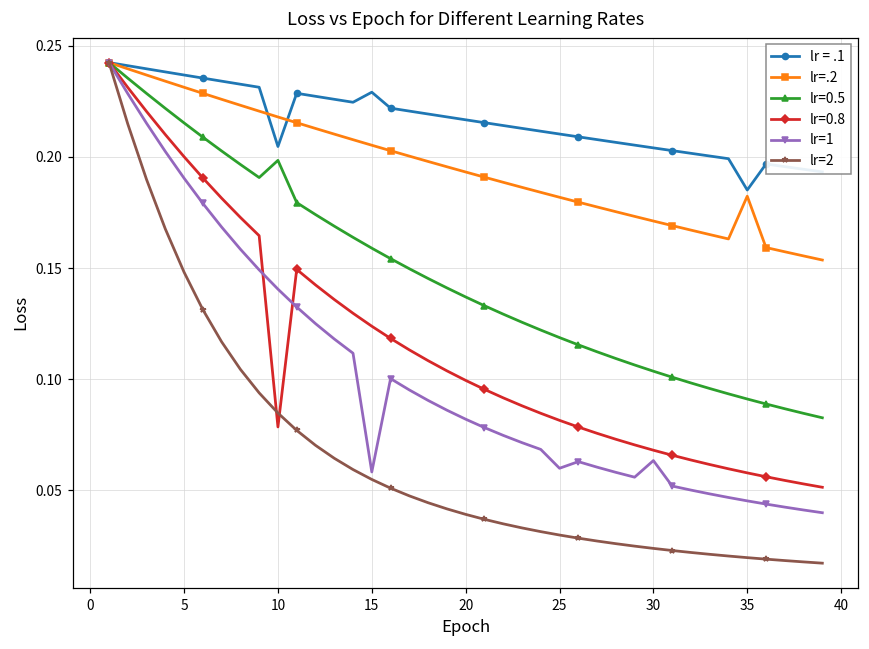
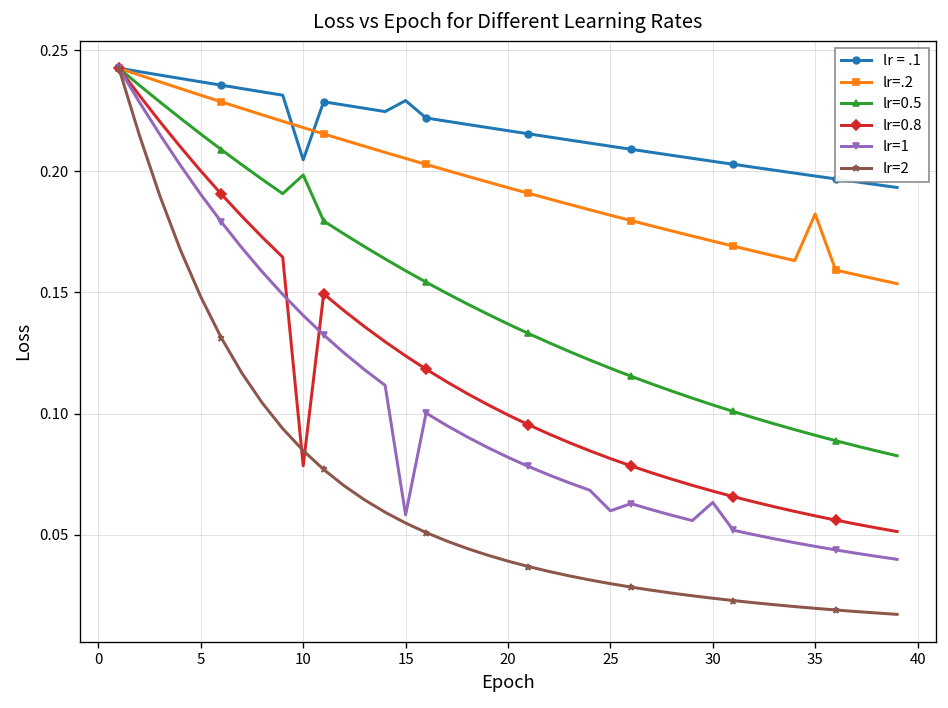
  {
    "lr = .1": {
      "5": 0.237,
      "10": 0.205,
      "15": 0.229,
      "20": 0.217,
      "25": 0.210,
      "30": 0.204,
-     "35": 0.185
+     "35": 0.198
    },
    "lr=.2": {
      "5": 0.231,
      "10": 0.218,
      "15": 0.205,
      "20": 0.193,
      "25": 0.182,
      "30": 0.171,
      "35": 0.182
    },
    "lr=0.5": {
      "5": 0.215,
      "10": 0.198,
      "15": 0.159,
      "20": 0.137,
      "25": 0.119,
      "30": 0.104,
      "35": 0.091
    },
    "lr=0.8": {
      "5": 0.200,
      "10": 0.078,
      "15": 0.124,
      "20": 0.099,
      "25": 0.081,
      "30": 0.068,
      "35": 0.058
    },
    "lr=1": {
      "5": 0.190,
      "10": 0.141,
      "15": 0.058,
      "20": 0.082,
      "25": 0.060,
      "30": 0.063,
      "35": 0.045
    },
    "lr=2": {
      "5": 0.148,
      "10": 0.085,
      "15": 0.055,
      "20": 0.039,
      "25": 0.030,
      "30": 0.024,
      "35": 0.020
    }
  }
